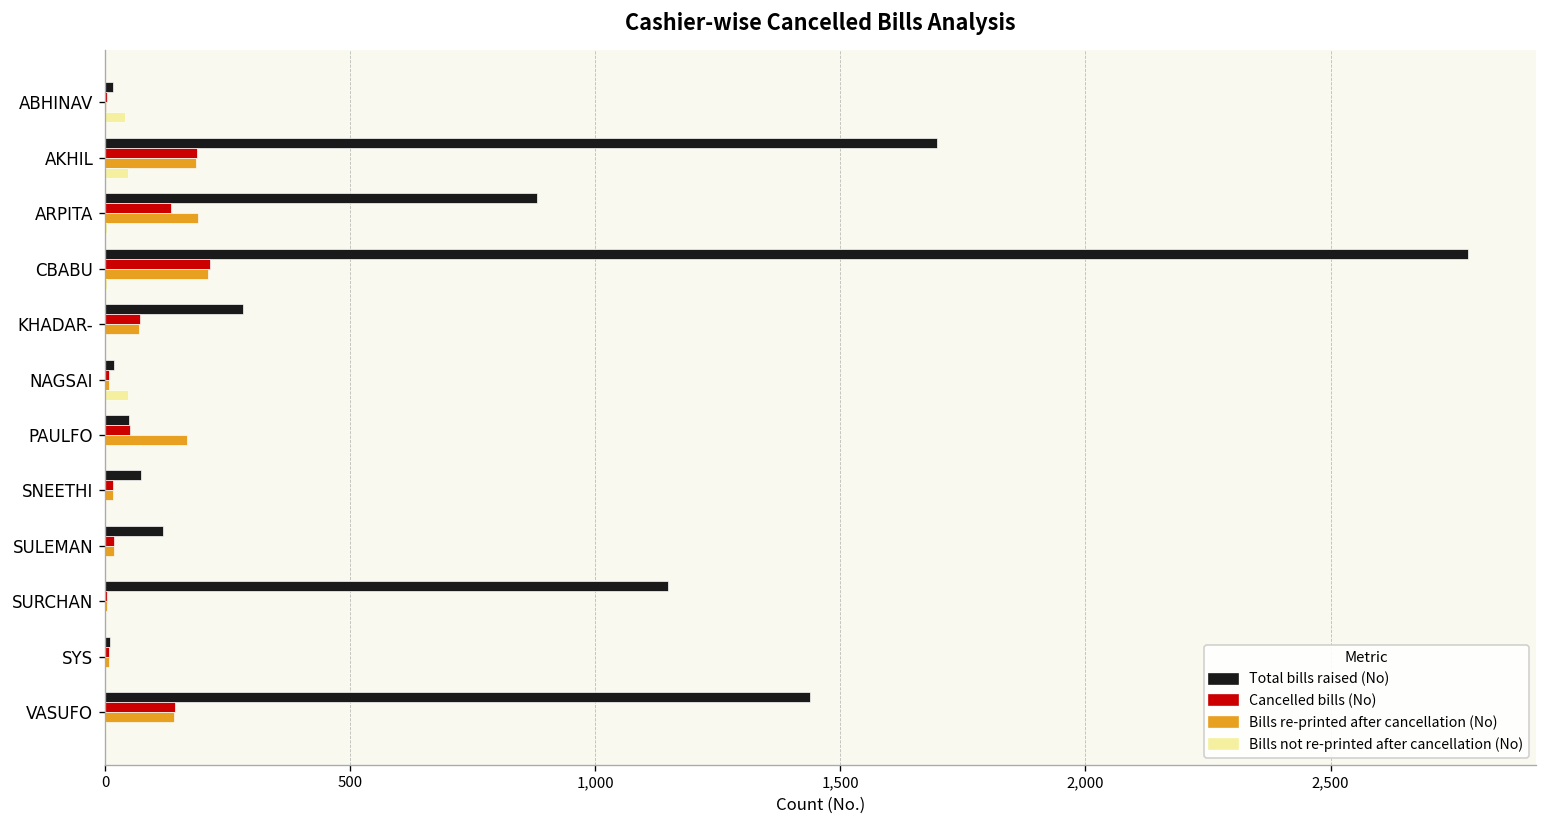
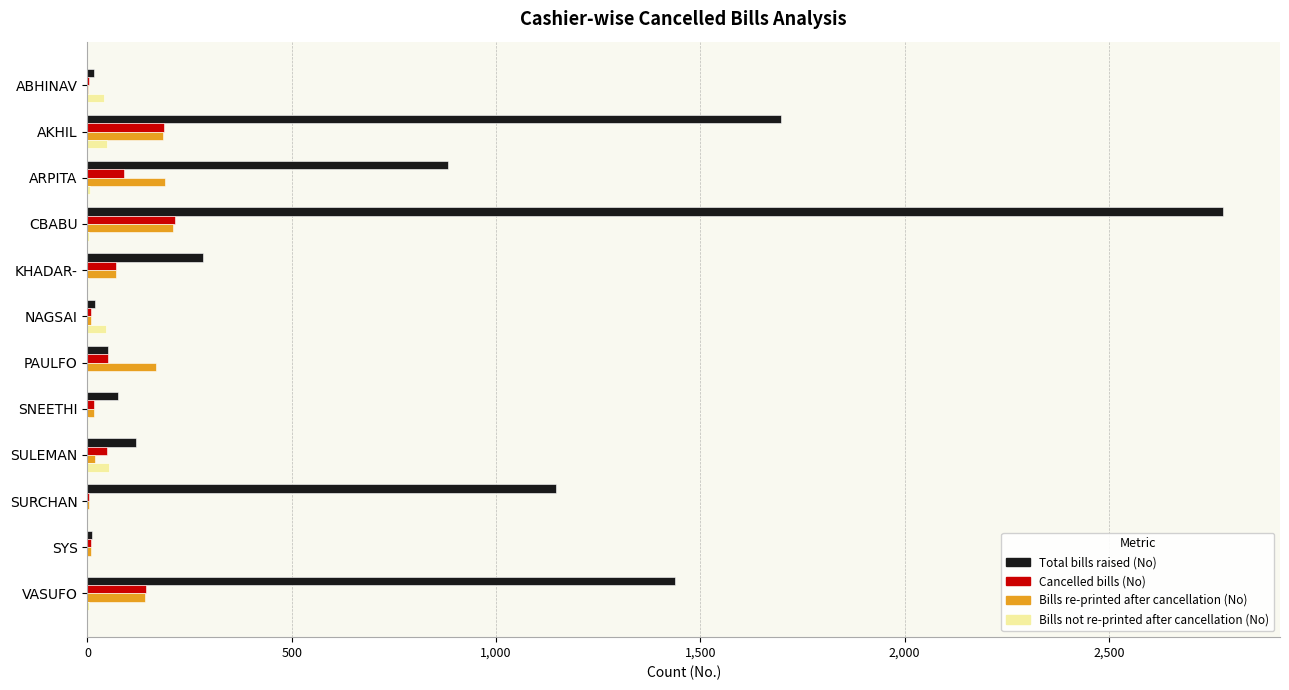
  {
    "Total bills raised (No)": {
      "ABHINAV": "20",
      "AKHIL": "1,700",
      "ARPITA": "880",
      "CBABU": "2,780",
      "KHADAR-": "280",
      "NAGSAI": "20",
      "PAULFO": "50",
      "SNEETHI": "70",
      "SULEMAN": "120",
      "SURCHAN": "1,150",
      "SYS": "10",
      "VASUFO": "1,440"
    },
    "Cancelled bills (No)": {
      "AKHIL": "190",
-     "ARPITA": "130",
+     "ARPITA": "90",
      "CBABU": "210",
      "KHADAR-": "70",
      "NAGSAI": "10",
      "PAULFO": "50",
      "SNEETHI": "20",
-     "SULEMAN": "20",
+     "SULEMAN": "50",
      "SYS": "10",
      "VASUFO": "140"
    },
    "Bills re-printed after cancellation (No)": {
      "AKHIL": "190",
      "ARPITA": "190",
      "CBABU": "210",
      "KHADAR-": "70",
      "NAGSAI": "10",
      "PAULFO": "170",
      "SNEETHI": "20",
      "SULEMAN": "20",
      "SYS": "10",
      "VASUFO": "140"
    },
    "Bills not re-printed after cancellation (No)": {
      "ABHINAV": "40",
      "AKHIL": "50",
      "NAGSAI": "50",
      "PAULFO": "0",
-     "SULEMAN": "0",
+     "SULEMAN": "50",
      "SURCHAN": "0",
      "SYS": "0"
    }
  }
